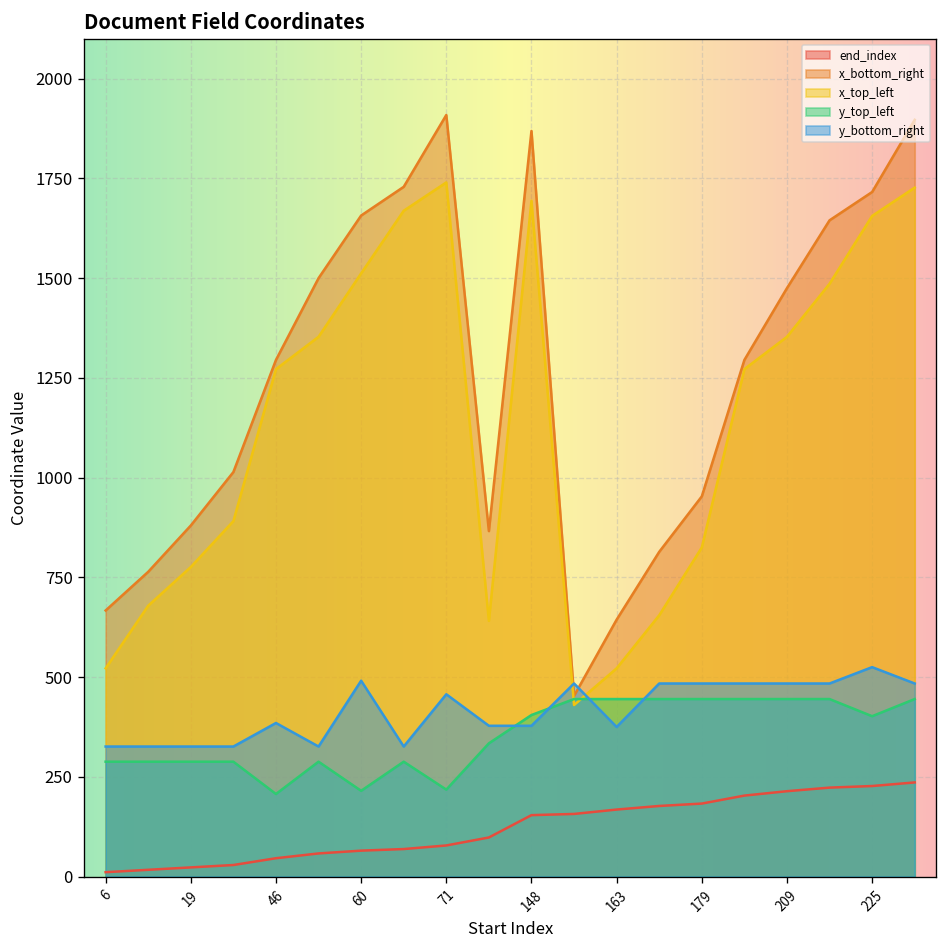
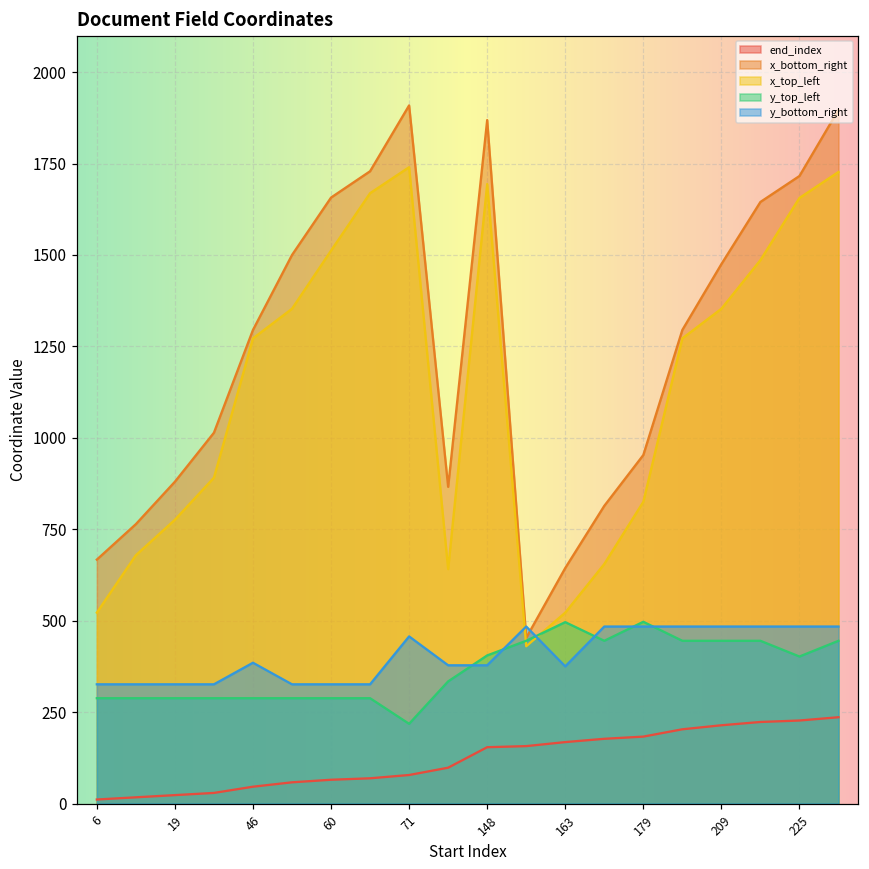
  {
    "y_top_left": {
      "6": 290,
-     "46": 210,
-     "60": 220,
+     "46": 290,
+     "60": 290,
      "71": 220,
      "148": 410,
-     "163": 450,
-     "179": 450,
+     "163": 500,
+     "179": 500,
      "209": 450,
      "225": 400
    },
    "y_bottom_right": {
      "6": 330,
      "46": 390,
-     "60": 490,
+     "60": 330,
      "71": 460,
      "148": 380,
      "163": 380,
      "179": 480,
      "209": 480,
-     "225": 530
+     "225": 480
    }
  }
